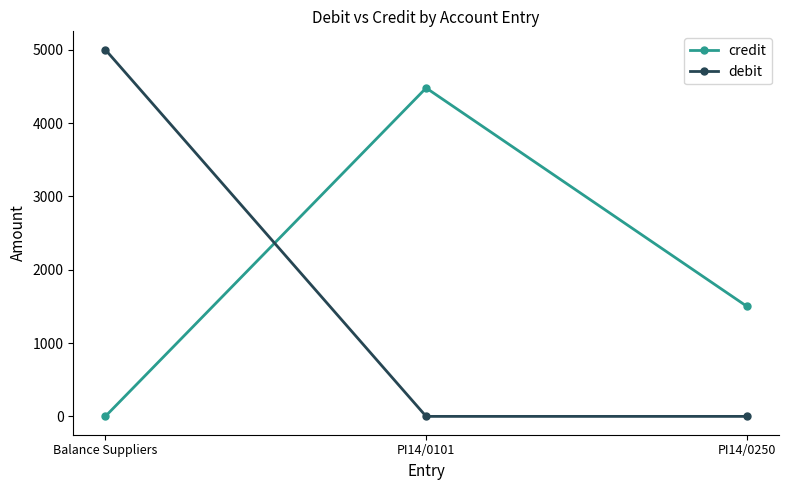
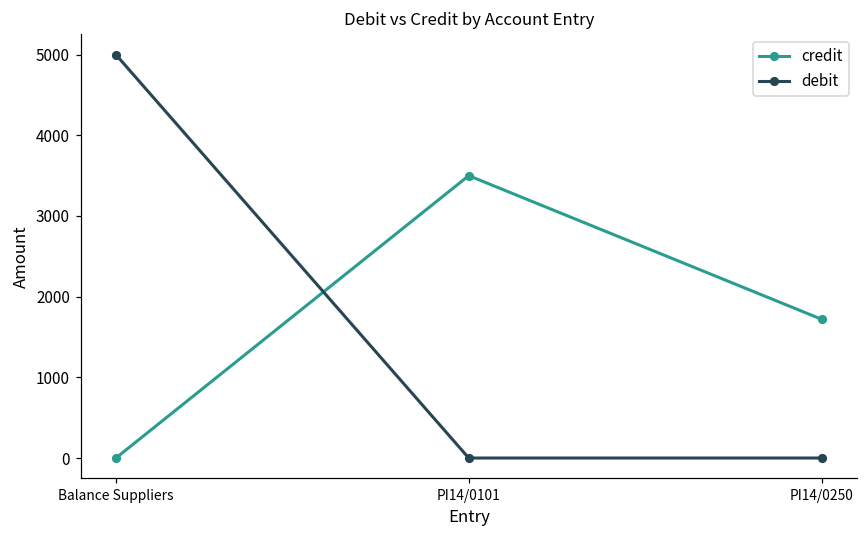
  {
    "credit": {
      "Balance Suppliers": 0,
-     "PI14/0101": 4500,
-     "PI14/0250": 1500
+     "PI14/0101": 3500,
+     "PI14/0250": 1700
    },
    "debit": {
      "Balance Suppliers": 5000,
      "PI14/0101": 0,
      "PI14/0250": 0
    }
  }
